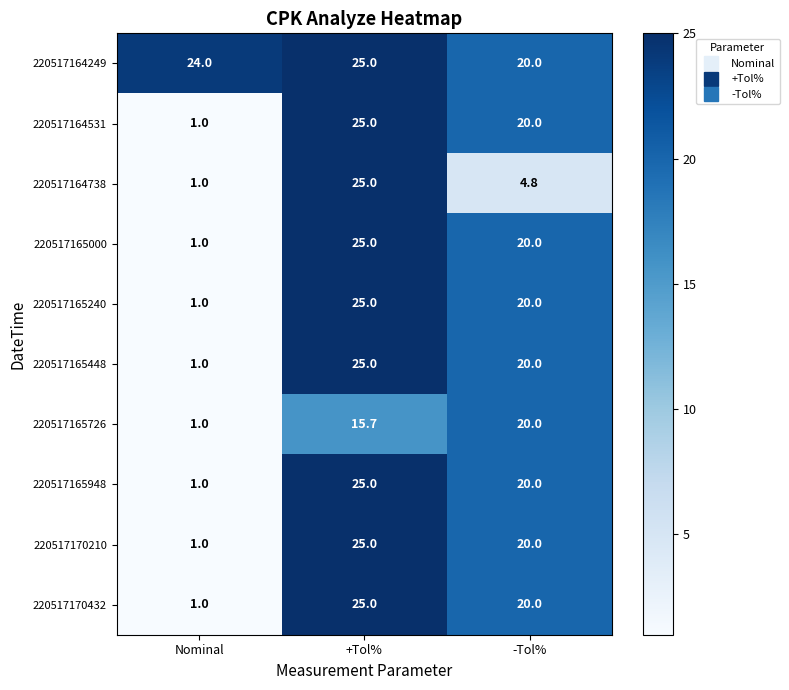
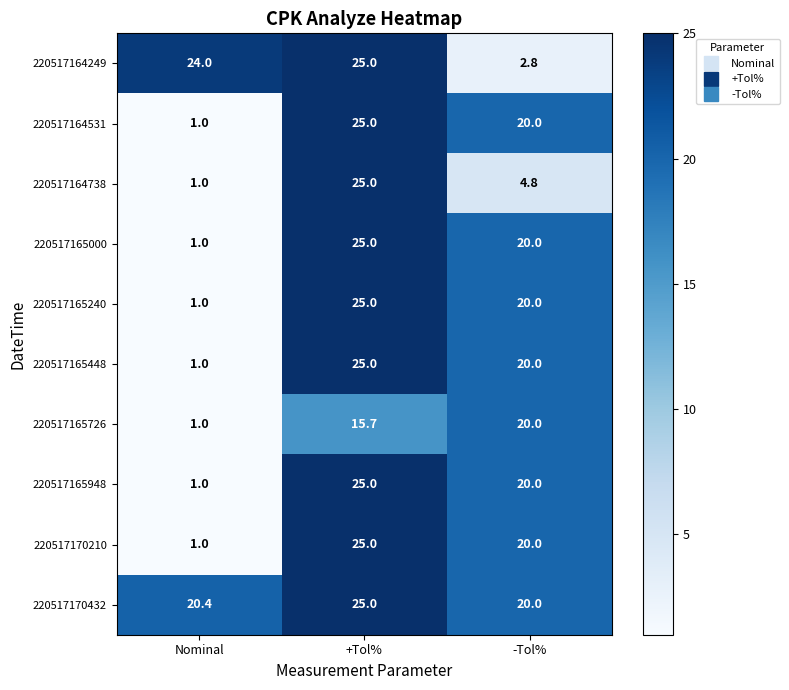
  {
    "220517164249": {
      "Nominal": 24.0,
      "+Tol%": 25.0,
-     "-Tol%": 20.0
+     "-Tol%": 2.8
    },
    "220517164531": {
      "Nominal": 1.0,
      "+Tol%": 25.0,
      "-Tol%": 20.0
    },
    "220517164738": {
      "Nominal": 1.0,
      "+Tol%": 25.0,
      "-Tol%": 4.8
    },
    "220517165000": {
      "Nominal": 1.0,
      "+Tol%": 25.0,
      "-Tol%": 20.0
    },
    "220517165240": {
      "Nominal": 1.0,
      "+Tol%": 25.0,
      "-Tol%": 20.0
    },
    "220517165448": {
      "Nominal": 1.0,
      "+Tol%": 25.0,
      "-Tol%": 20.0
    },
    "220517165726": {
      "Nominal": 1.0,
      "+Tol%": 15.7,
      "-Tol%": 20.0
    },
    "220517165948": {
      "Nominal": 1.0,
      "+Tol%": 25.0,
      "-Tol%": 20.0
    },
    "220517170210": {
      "Nominal": 1.0,
      "+Tol%": 25.0,
      "-Tol%": 20.0
    },
    "220517170432": {
-     "Nominal": 1.0,
+     "Nominal": 20.4,
      "+Tol%": 25.0,
      "-Tol%": 20.0
    }
  }
